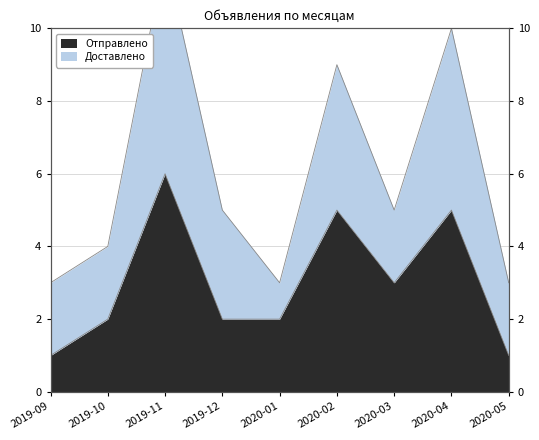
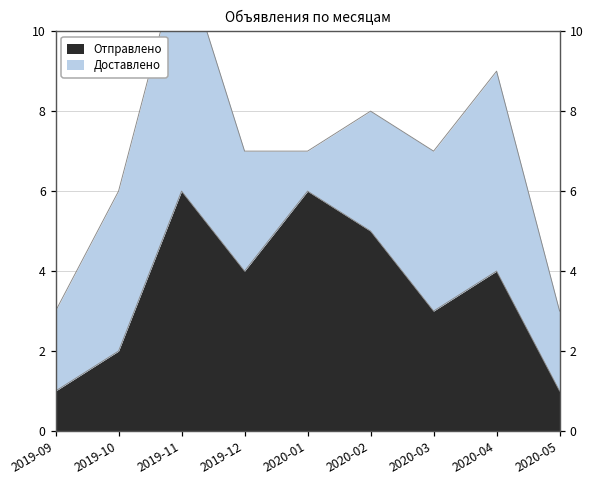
  {
    "Отправлено": {
      "2019-09": 1,
      "2019-10": 2,
      "2019-11": 6,
-     "2019-12": 2,
-     "2020-01": 2,
+     "2019-12": 4,
+     "2020-01": 6,
      "2020-02": 5,
      "2020-03": 3,
-     "2020-04": 5,
+     "2020-04": 4,
      "2020-05": 1
    },
    "Доставлено": {
      "2019-09": 2,
-     "2019-10": 2,
+     "2019-10": 4,
      "2019-12": 3,
      "2020-01": 1,
-     "2020-02": 4,
-     "2020-03": 2,
+     "2020-02": 3,
+     "2020-03": 4,
      "2020-04": 5,
      "2020-05": 2
    }
  }
